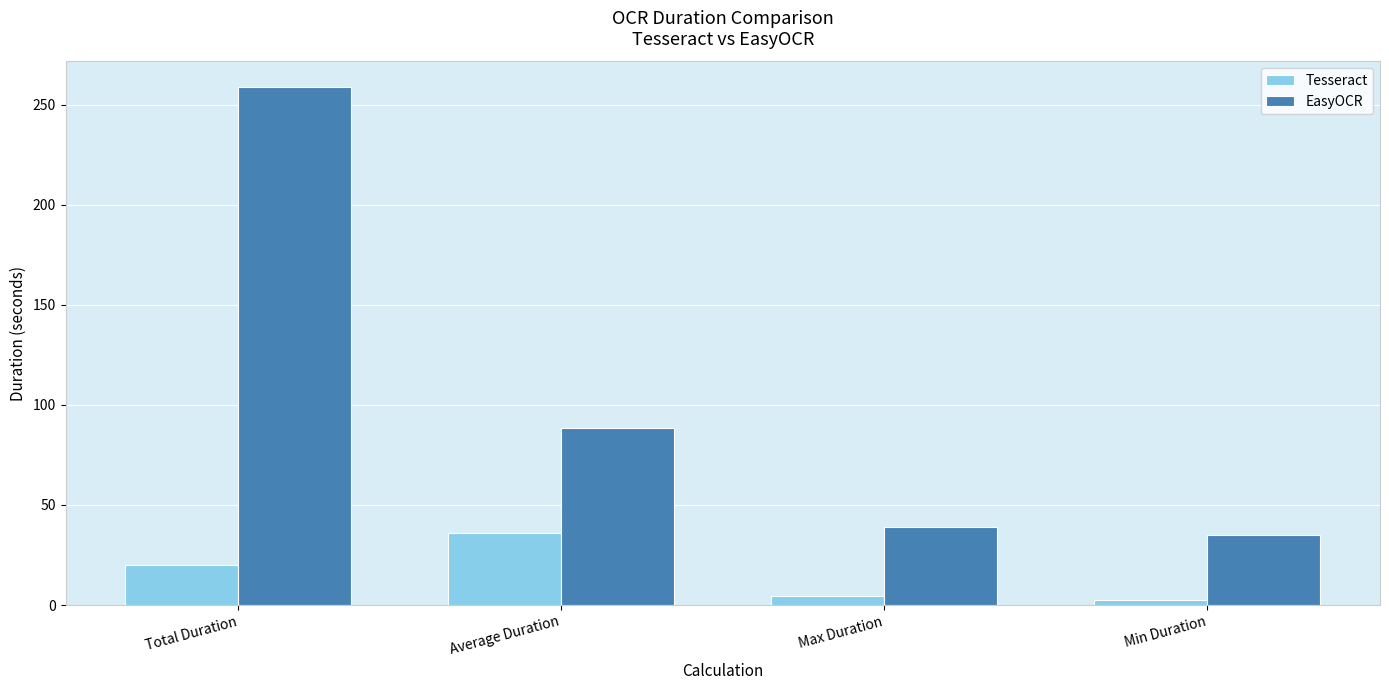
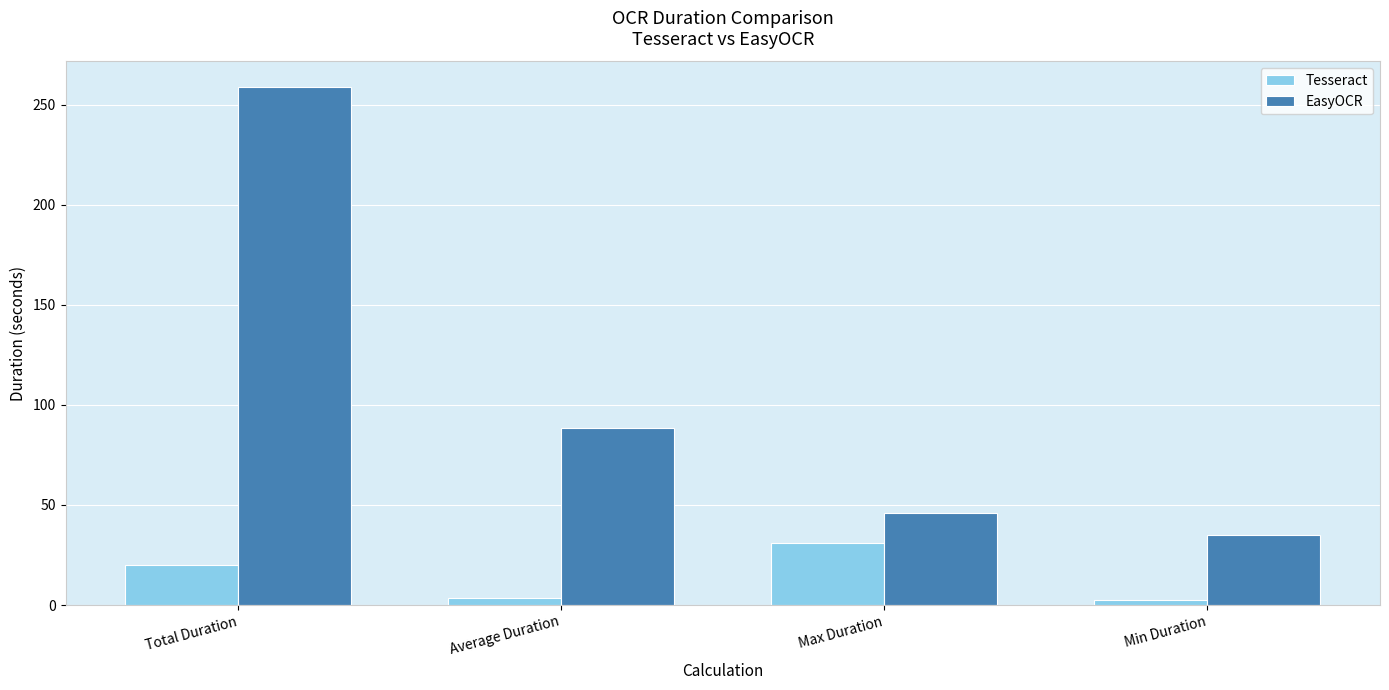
  {
    "Tesseract": {
      "Total Duration": 20,
-     "Average Duration": 36,
-     "Max Duration": 5,
+     "Average Duration": 3,
+     "Max Duration": 31,
      "Min Duration": 3
    },
    "EasyOCR": {
      "Total Duration": 259,
      "Average Duration": 89,
-     "Max Duration": 39,
+     "Max Duration": 46,
      "Min Duration": 35
    }
  }
